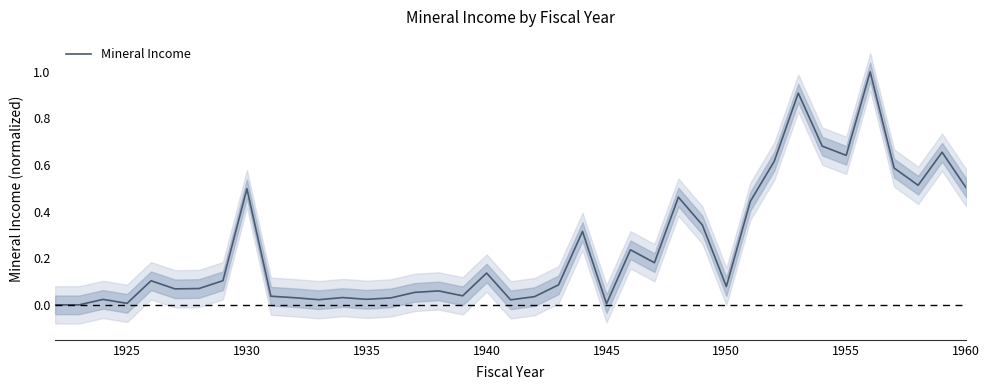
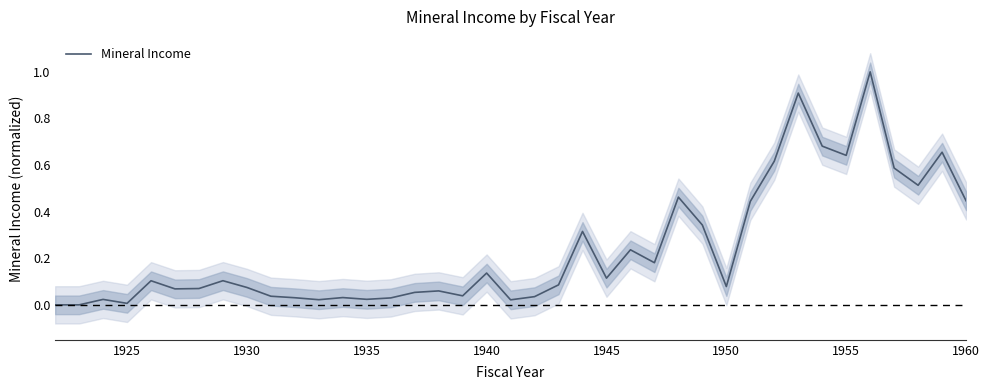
  {
    "Mineral Income": {
      "1925": 0.01,
-     "1930": 0.50,
+     "1930": 0.07,
      "1935": 0.02,
      "1940": 0.14,
-     "1945": 0.00,
+     "1945": 0.11,
      "1950": 0.08,
      "1955": 0.64,
-     "1960": 0.50
+     "1960": 0.45
    }
  }
